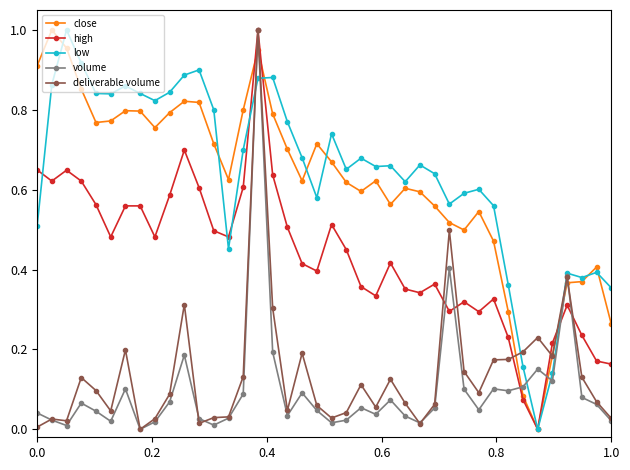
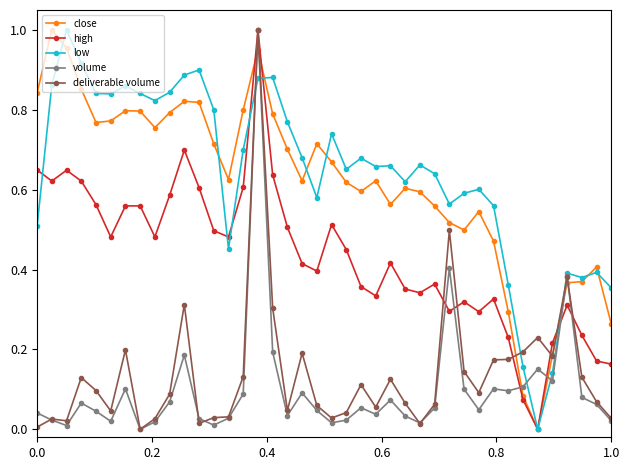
  {
    "close": {
-     "0.0": 0.91,
+     "0.0": 0.84,
      "1.0": 0.26
    },
    "high": {
      "0.0": 0.65,
      "1.0": 0.16
    },
    "low": {
      "0.0": 0.51,
      "1.0": 0.35
    },
    "volume": {
      "0.0": 0.04
    },
    "deliverable volume": {
      "0.0": 0.01
    }
  }
